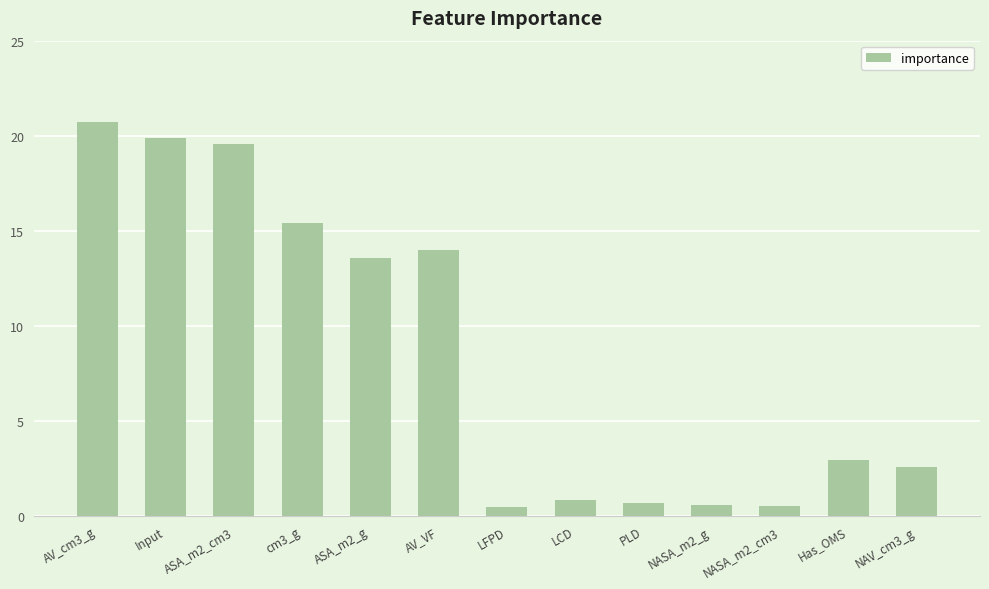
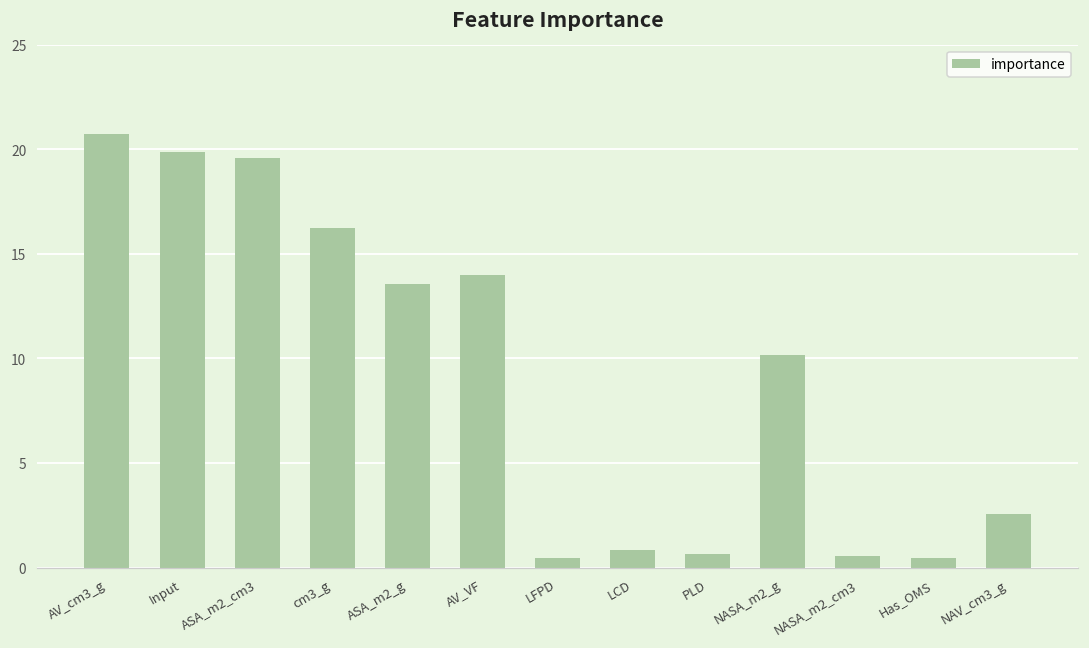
  {
    "AV_cm3_g": 20.7,
    "Input": 19.9,
    "ASA_m2_cm3": 19.6,
-   "cm3_g": 15.4,
+   "cm3_g": 16.3,
    "ASA_m2_g": 13.5,
    "AV_VF": 14.0,
    "LFPD": 0.5,
    "LCD": 0.9,
    "PLD": 0.7,
-   "NASA_m2_g": 0.6,
+   "NASA_m2_g": 10.2,
    "NASA_m2_cm3": 0.5,
-   "Has_OMS": 2.9,
+   "Has_OMS": 0.5,
    "NAV_cm3_g": 2.6
  }
